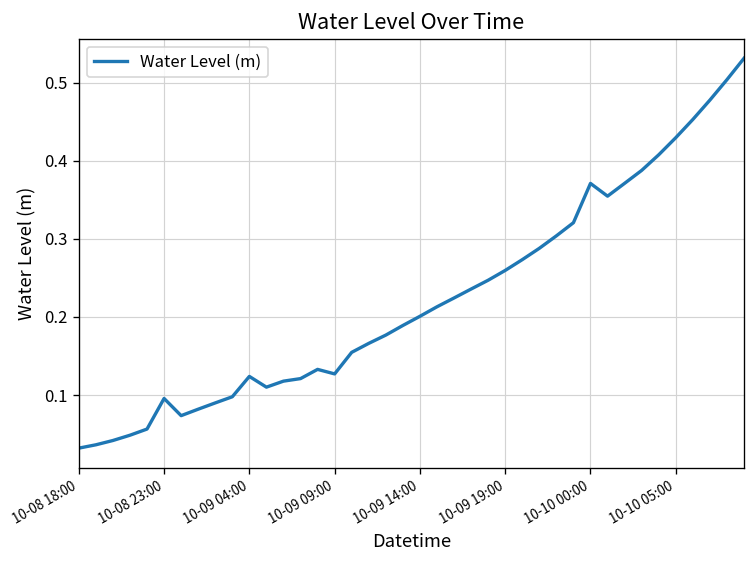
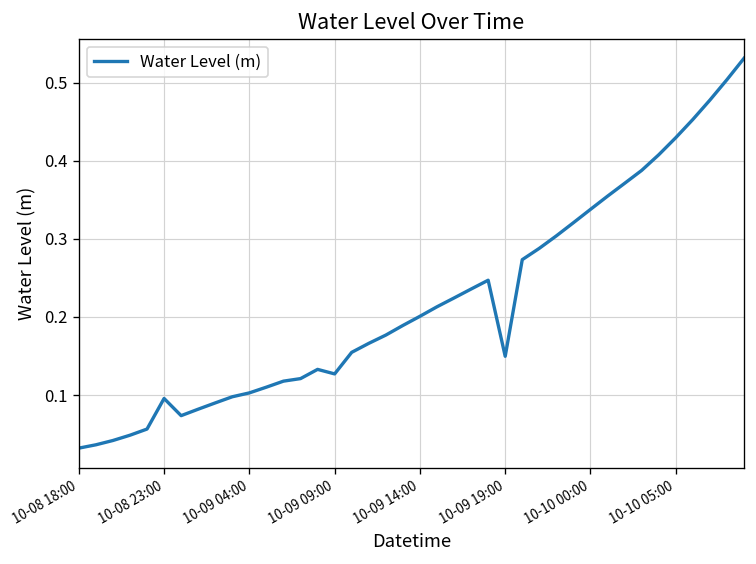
  {
    "10-08 18:00": 0.03,
    "10-08 23:00": 0.10,
-   "10-09 04:00": 0.12,
+   "10-09 04:00": 0.10,
    "10-09 09:00": 0.13,
    "10-09 14:00": 0.20,
-   "10-09 19:00": 0.26,
-   "10-10 00:00": 0.37,
+   "10-09 19:00": 0.15,
+   "10-10 00:00": 0.34,
    "10-10 05:00": 0.43
  }
